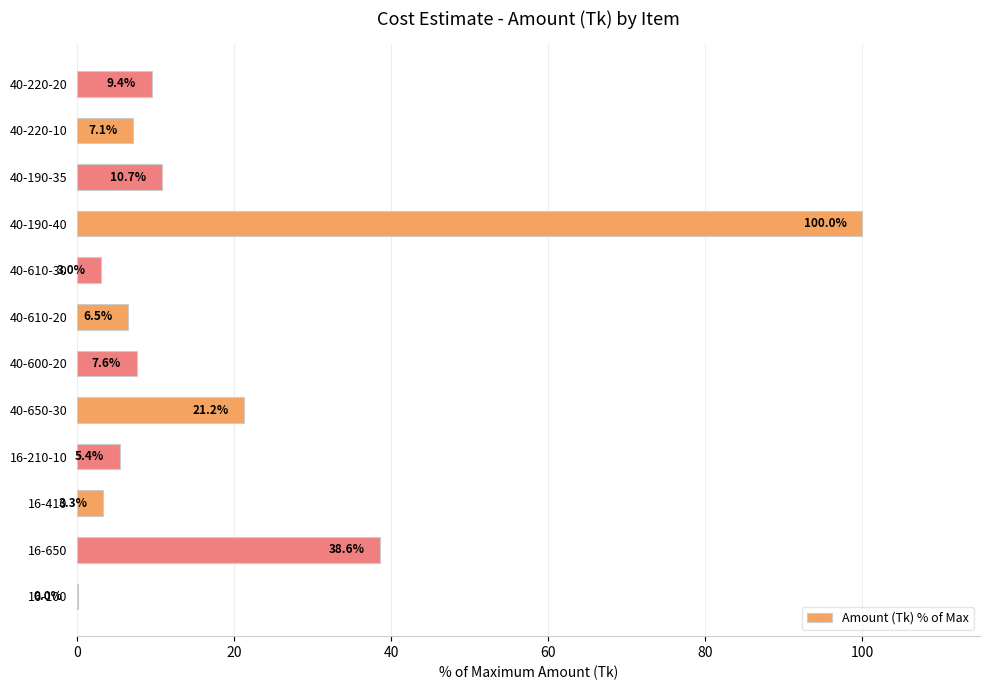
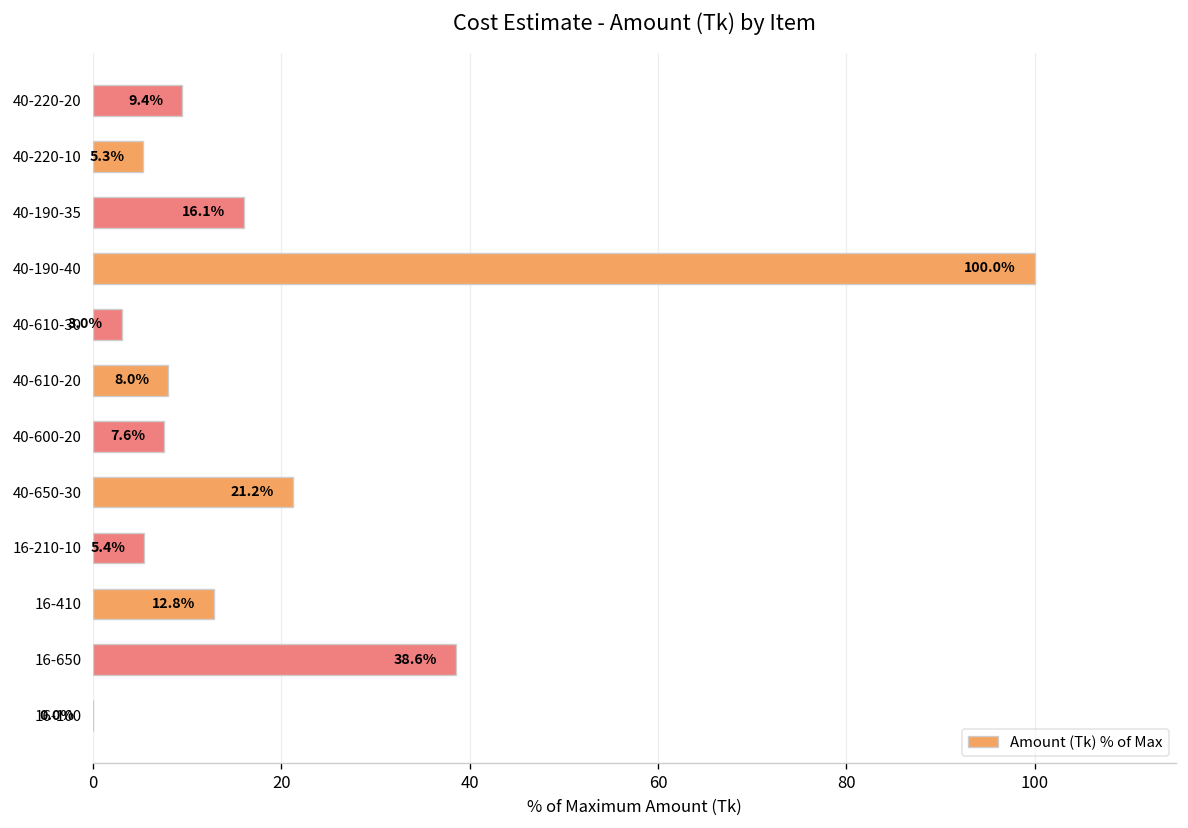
  {
    "40-220-20": "9.4%",
-   "40-220-10": "7.1%",
-   "40-190-35": "10.7%",
+   "40-220-10": "5.3%",
+   "40-190-35": "16.1%",
    "40-190-40": "100.0%",
    "40-610-30": "3.0%",
-   "40-610-20": "6.5%",
+   "40-610-20": "8.0%",
    "40-600-20": "7.6%",
    "40-650-30": "21.2%",
    "16-210-10": "5.4%",
-   "16-410": "3.3%",
+   "16-410": "12.8%",
    "16-650": "38.6%",
    "16-100": "0.0%"
  }
